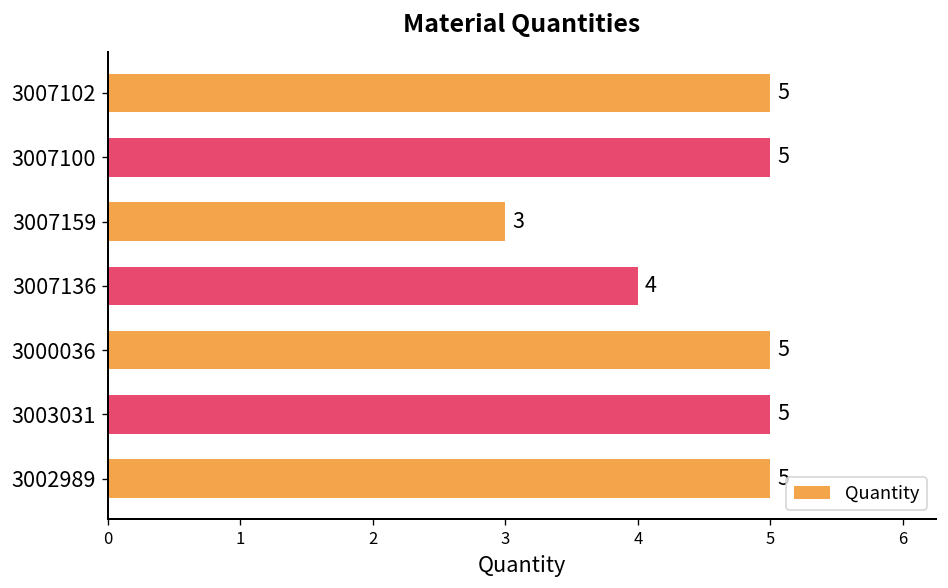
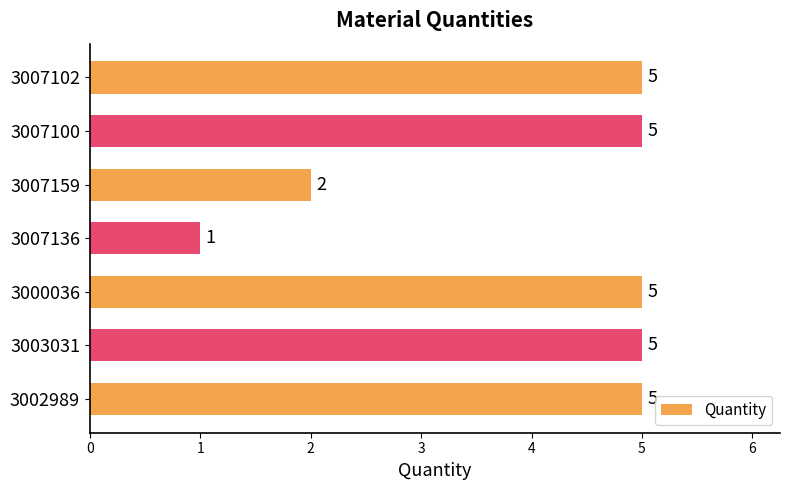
  {
    "3007102": 5,
    "3007100": 5,
-   "3007159": 3,
-   "3007136": 4,
+   "3007159": 2,
+   "3007136": 1,
    "3000036": 5,
    "3003031": 5
  }
